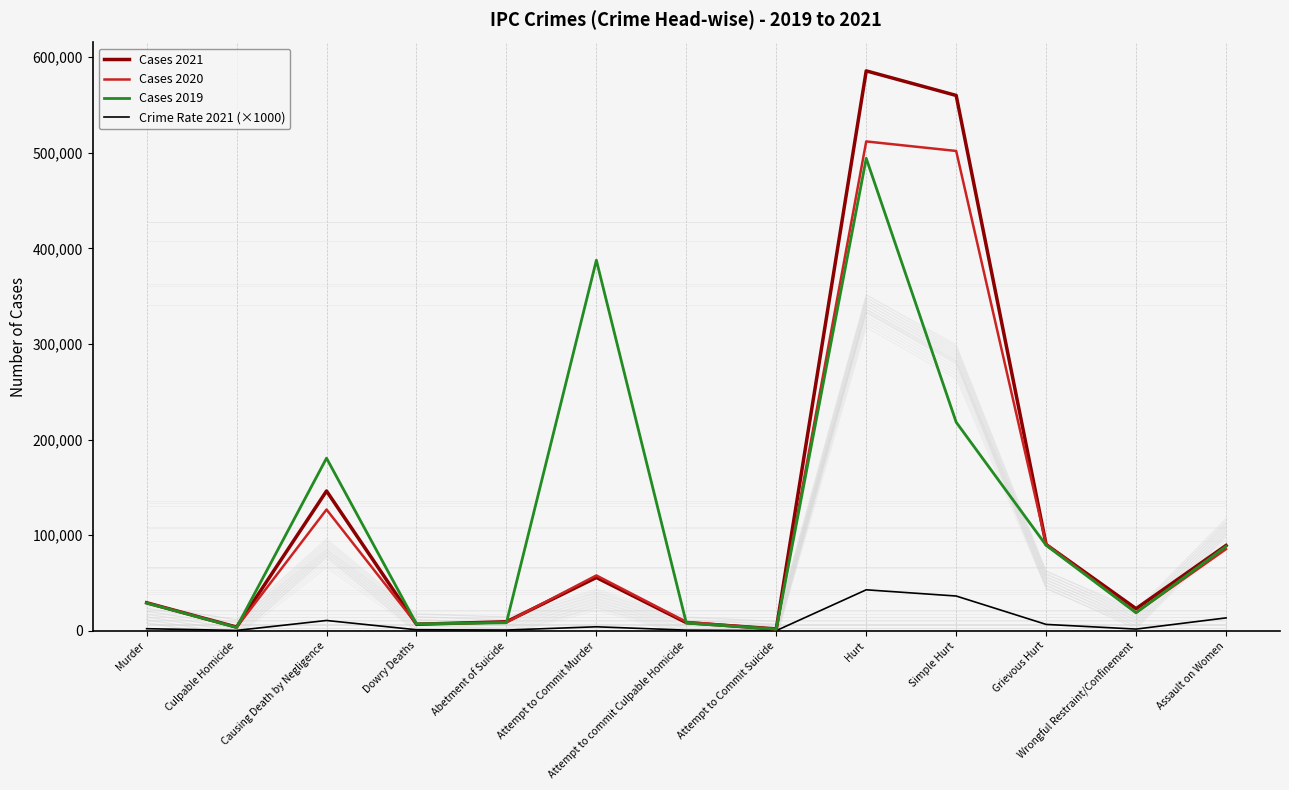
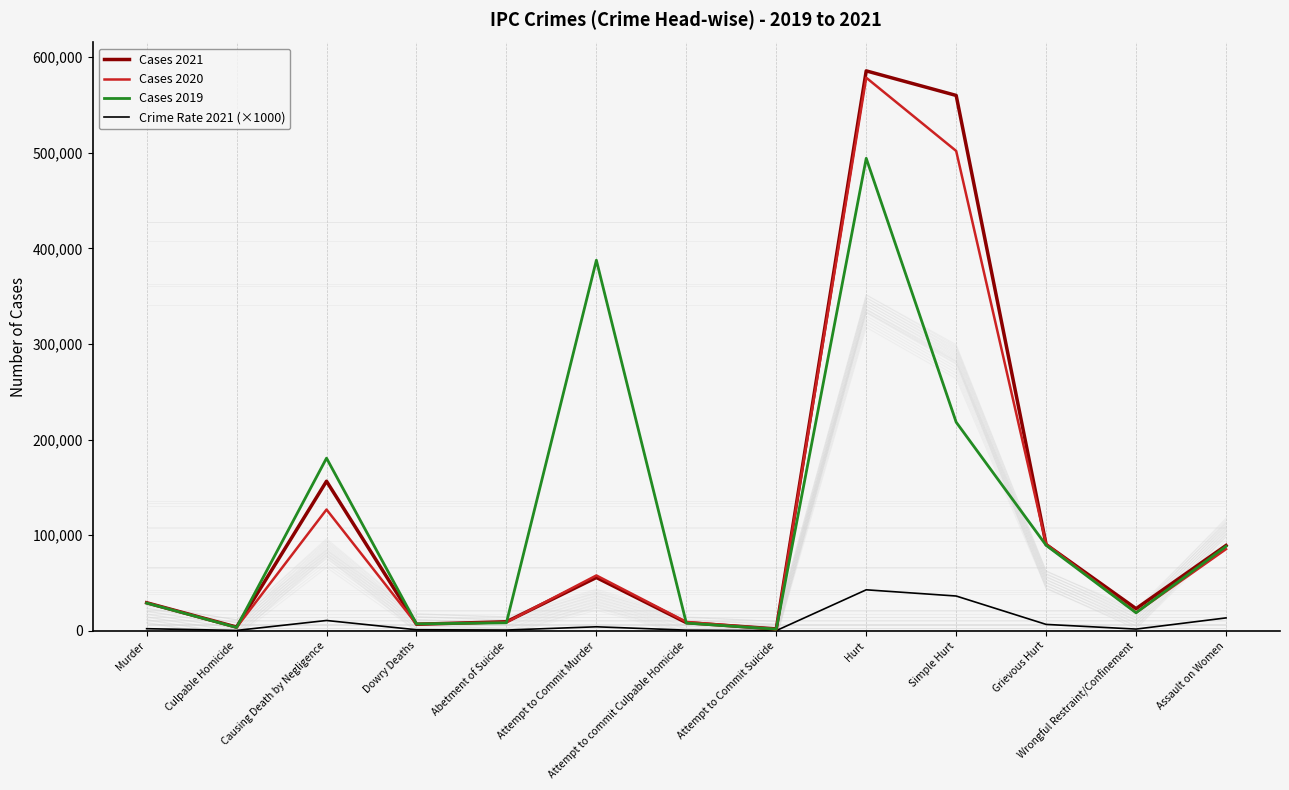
  {
    "Cases 2021": {
-     "Causing Death by Negligence": "150,000",
+     "Causing Death by Negligence": "160,000",
      "Hurt": "590,000",
      "Simple Hurt": "560,000"
    },
    "Cases 2020": {
      "Causing Death by Negligence": "130,000",
-     "Hurt": "510,000",
+     "Hurt": "580,000",
      "Simple Hurt": "500,000",
      "Assault on Women": "90,000"
    },
    "Cases 2019": {
      "Causing Death by Negligence": "180,000",
      "Attempt to Commit Murder": "390,000",
      "Hurt": "490,000",
      "Simple Hurt": "220,000"
    }
  }
